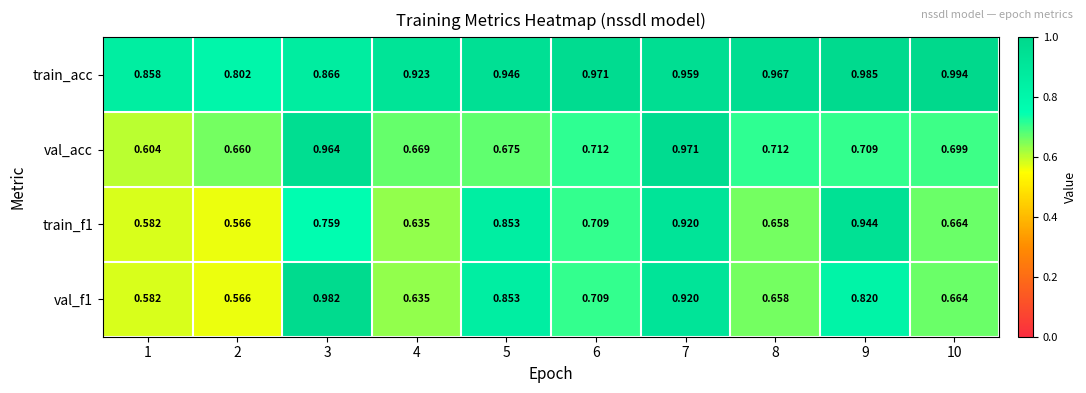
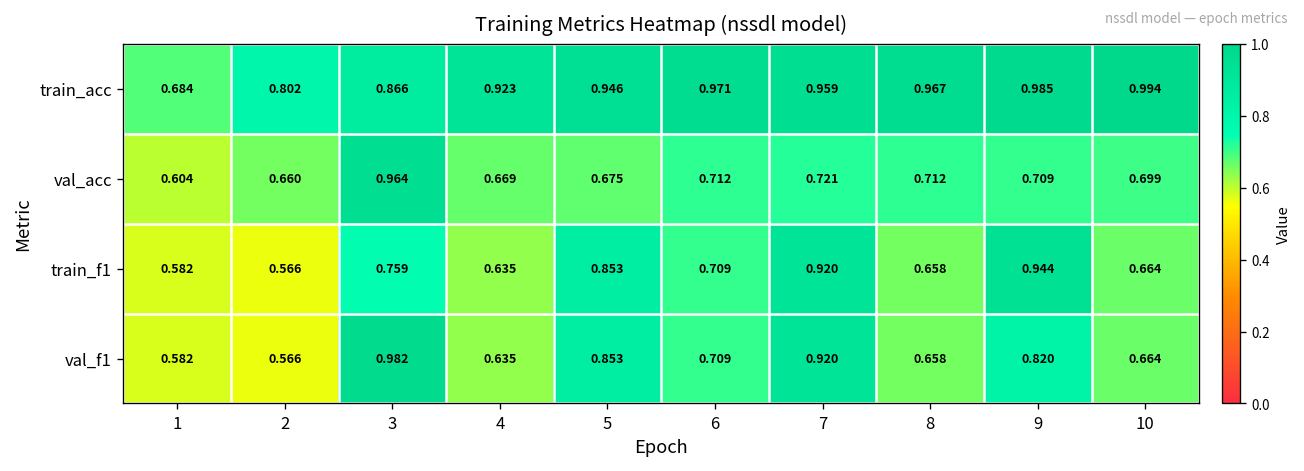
  {
    "train_acc": {
-     "1": 0.858,
+     "1": 0.684,
      "2": 0.802,
      "3": 0.866,
      "4": 0.923,
      "5": 0.946,
      "6": 0.971,
      "7": 0.959,
      "8": 0.967,
      "9": 0.985,
      "10": 0.994
    },
    "val_acc": {
      "1": 0.604,
      "2": 0.660,
      "3": 0.964,
      "4": 0.669,
      "5": 0.675,
      "6": 0.712,
-     "7": 0.971,
+     "7": 0.721,
      "8": 0.712,
      "9": 0.709,
      "10": 0.699
    },
    "train_f1": {
      "1": 0.582,
      "2": 0.566,
      "3": 0.759,
      "4": 0.635,
      "5": 0.853,
      "6": 0.709,
      "7": 0.920,
      "8": 0.658,
      "9": 0.944,
      "10": 0.664
    },
    "val_f1": {
      "1": 0.582,
      "2": 0.566,
      "3": 0.982,
      "4": 0.635,
      "5": 0.853,
      "6": 0.709,
      "7": 0.920,
      "8": 0.658,
      "9": 0.820,
      "10": 0.664
    }
  }
